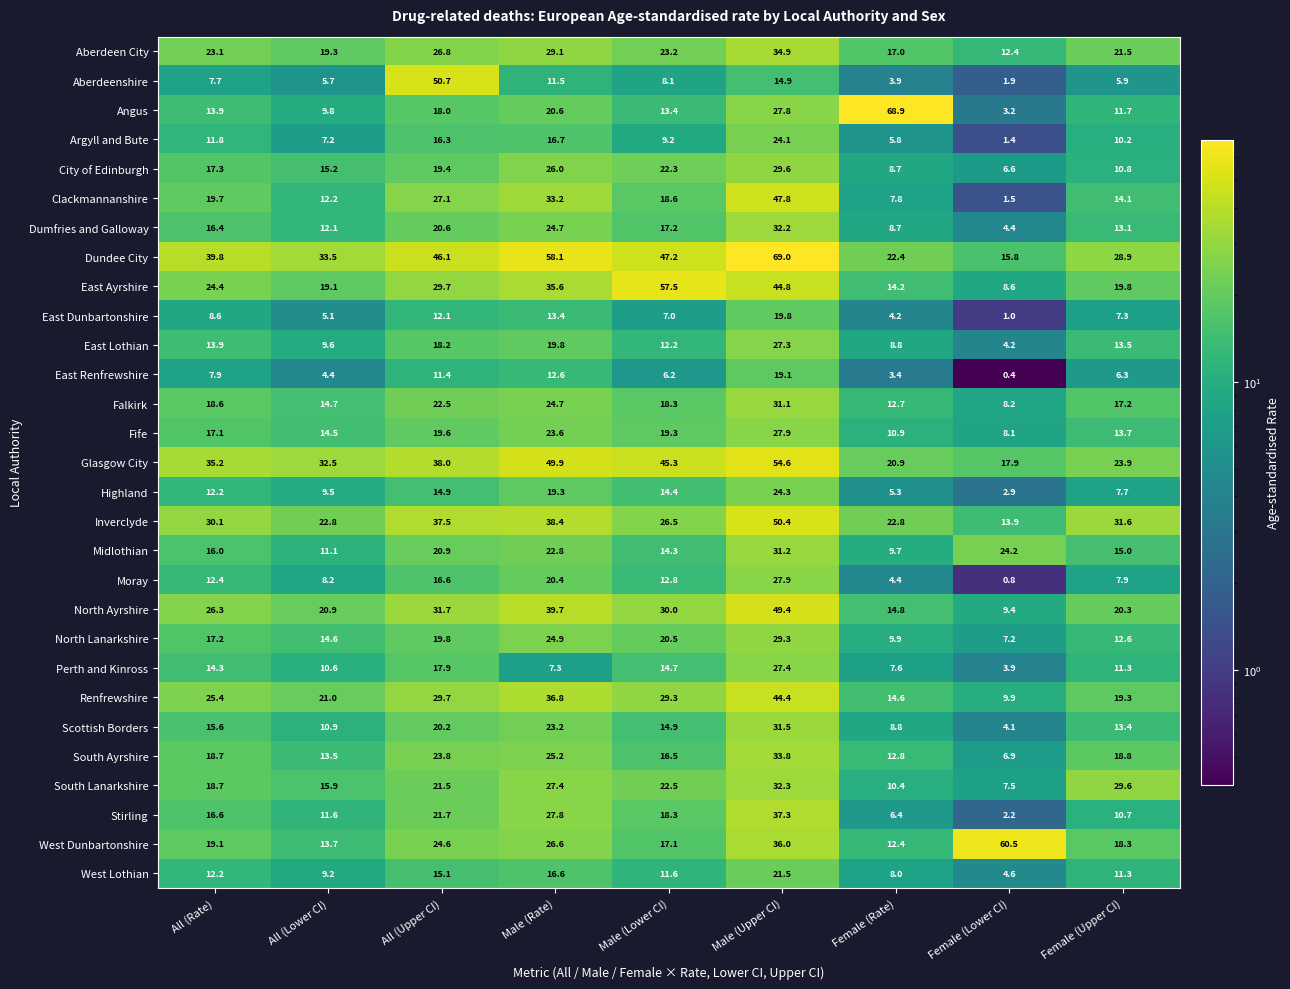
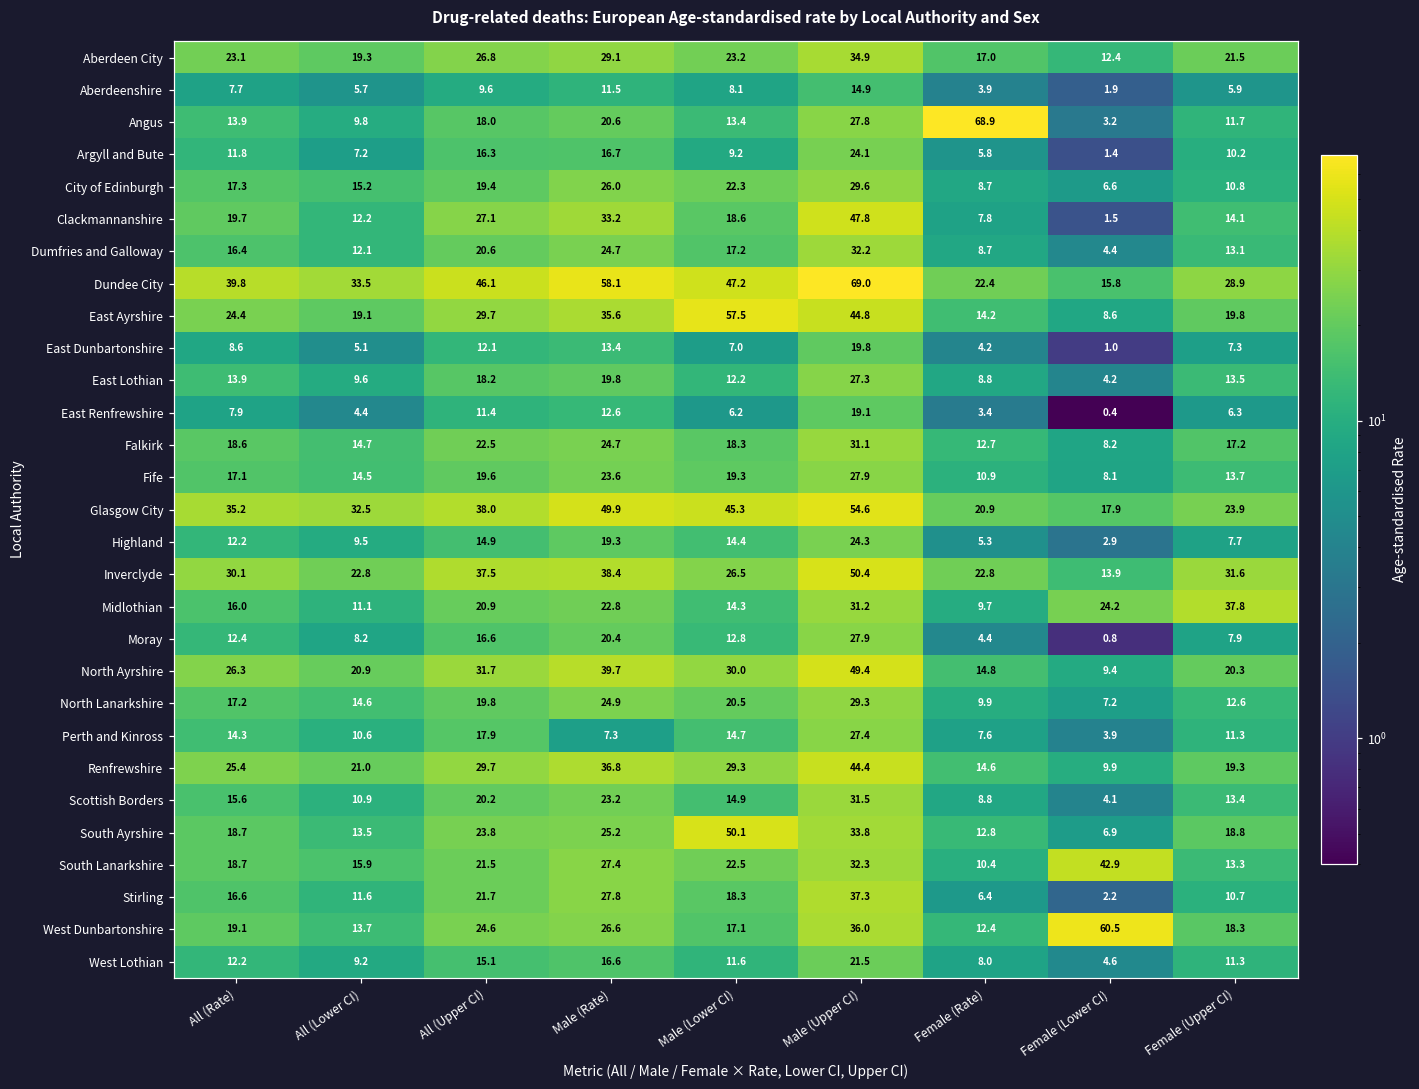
  {
    "Aberdeenshire": {
      "All (Rate)": 7.7,
      "All (Lower CI)": 5.7,
-     "All (Upper CI)": 50.7,
+     "All (Upper CI)": 9.6,
      "Male (Rate)": 11.5,
      "Male (Lower CI)": 8.1,
      "Male (Upper CI)": 14.9,
      "Female (Rate)": 3.9,
      "Female (Lower CI)": 1.9,
      "Female (Upper CI)": 5.9
    },
    "Midlothian": {
      "All (Rate)": 16.0,
      "All (Lower CI)": 11.1,
      "All (Upper CI)": 20.9,
      "Male (Rate)": 22.8,
      "Male (Lower CI)": 14.3,
      "Male (Upper CI)": 31.2,
      "Female (Rate)": 9.7,
      "Female (Lower CI)": 24.2,
-     "Female (Upper CI)": 15.0
+     "Female (Upper CI)": 37.8
    },
    "South Ayrshire": {
      "All (Rate)": 18.7,
      "All (Lower CI)": 13.5,
      "All (Upper CI)": 23.8,
      "Male (Rate)": 25.2,
-     "Male (Lower CI)": 16.5,
+     "Male (Lower CI)": 50.1,
      "Male (Upper CI)": 33.8,
      "Female (Rate)": 12.8,
      "Female (Lower CI)": 6.9,
      "Female (Upper CI)": 18.8
    },
    "South Lanarkshire": {
      "All (Rate)": 18.7,
      "All (Lower CI)": 15.9,
      "All (Upper CI)": 21.5,
      "Male (Rate)": 27.4,
      "Male (Lower CI)": 22.5,
      "Male (Upper CI)": 32.3,
      "Female (Rate)": 10.4,
-     "Female (Lower CI)": 7.5,
-     "Female (Upper CI)": 29.6
+     "Female (Lower CI)": 42.9,
+     "Female (Upper CI)": 13.3
    }
  }
